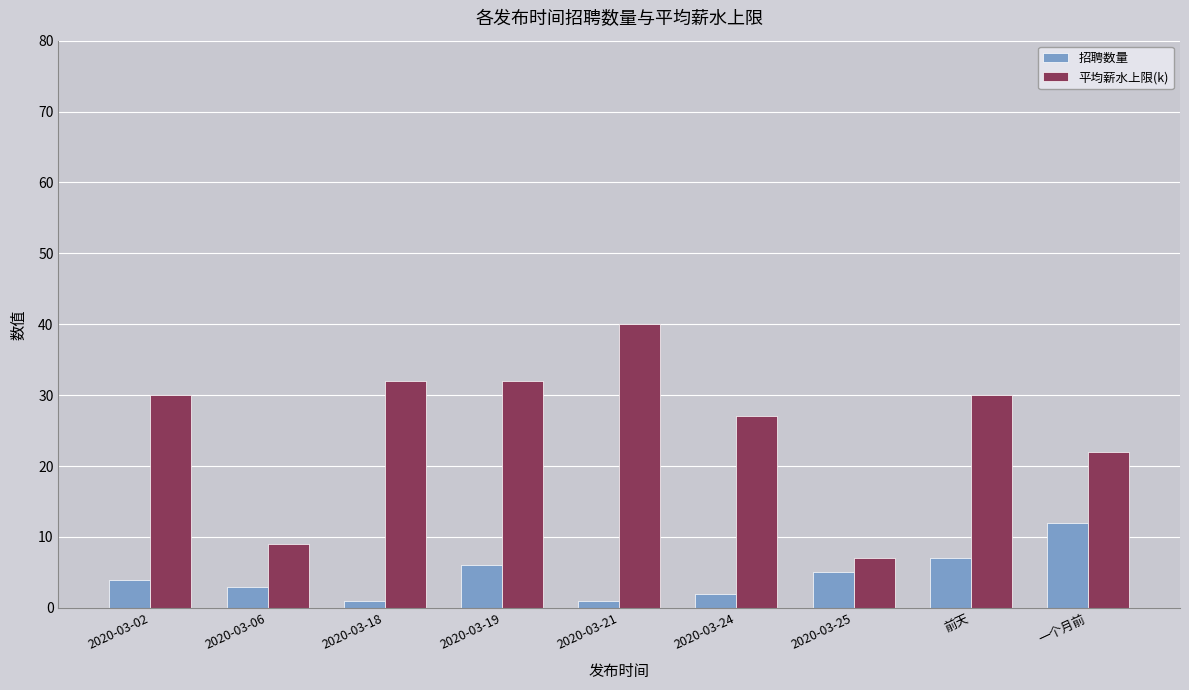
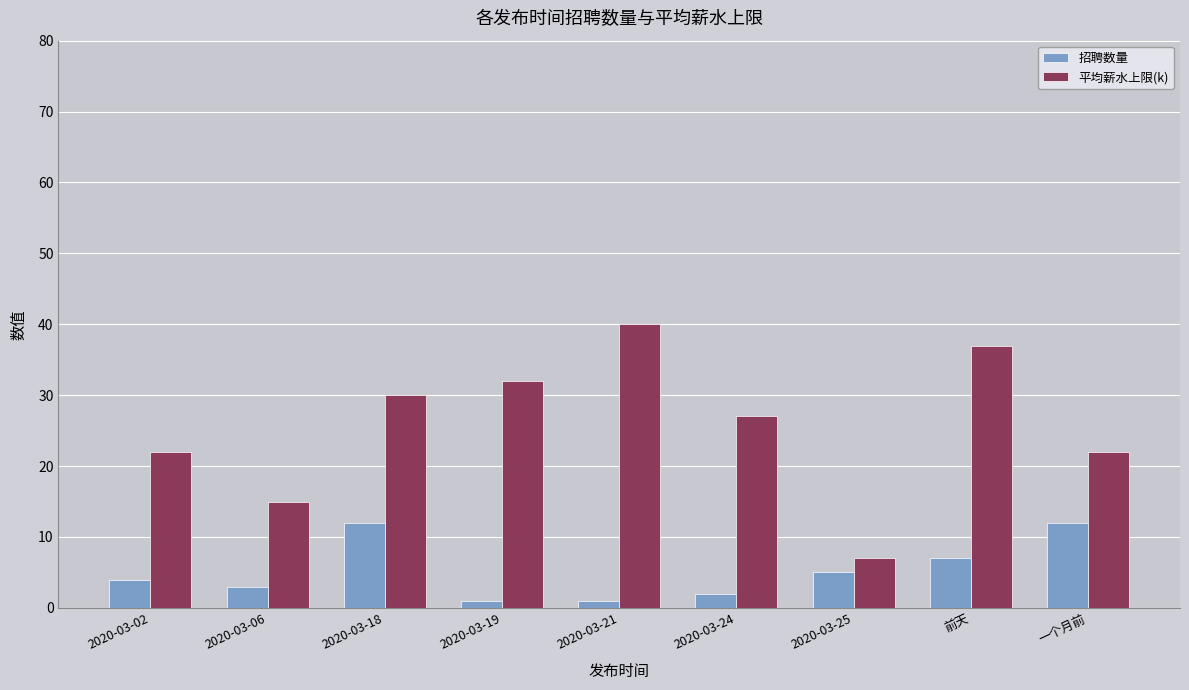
  {
    "招聘数量": {
      "2020-03-02": 4,
      "2020-03-06": 3,
-     "2020-03-18": 1,
-     "2020-03-19": 6,
+     "2020-03-18": 12,
+     "2020-03-19": 1,
      "2020-03-21": 1,
      "2020-03-24": 2,
      "2020-03-25": 5,
      "前天": 7,
      "一个月前": 12
    },
    "平均薪水上限(k)": {
-     "2020-03-02": 30,
-     "2020-03-06": 9,
-     "2020-03-18": 32,
+     "2020-03-02": 22,
+     "2020-03-06": 15,
+     "2020-03-18": 30,
      "2020-03-19": 32,
      "2020-03-21": 40,
      "2020-03-24": 27,
      "2020-03-25": 7,
-     "前天": 30,
+     "前天": 37,
      "一个月前": 22
    }
  }
